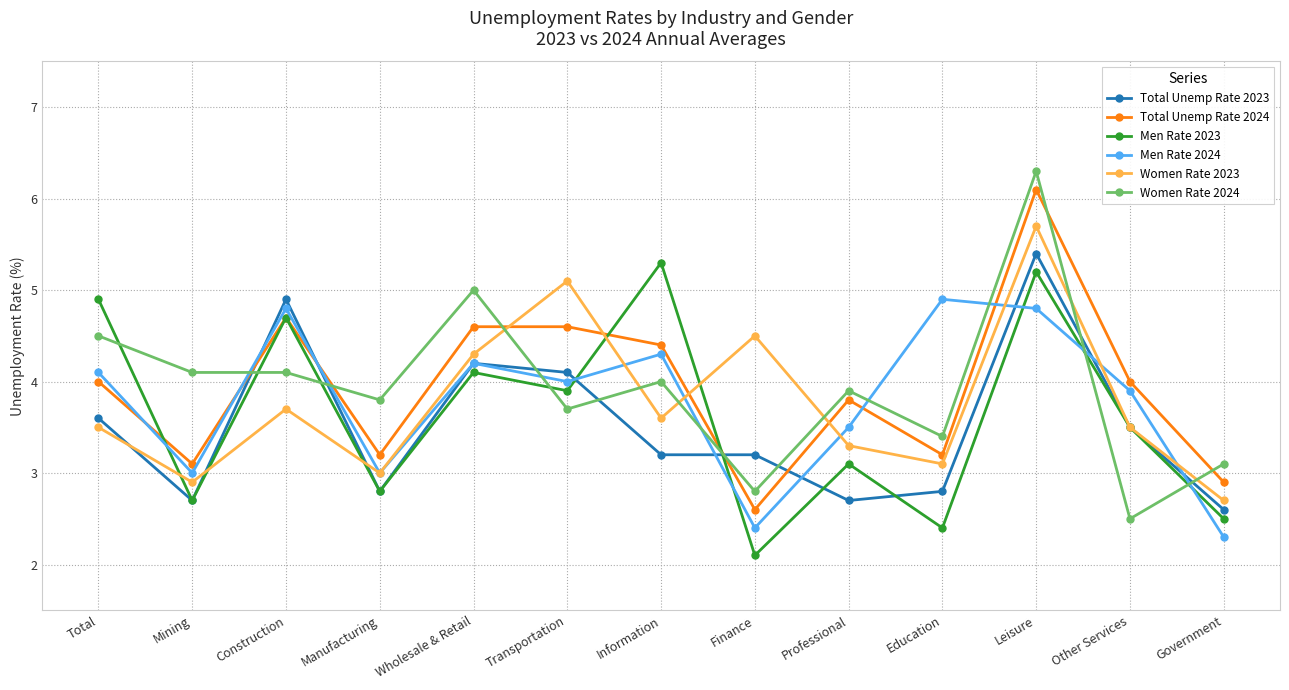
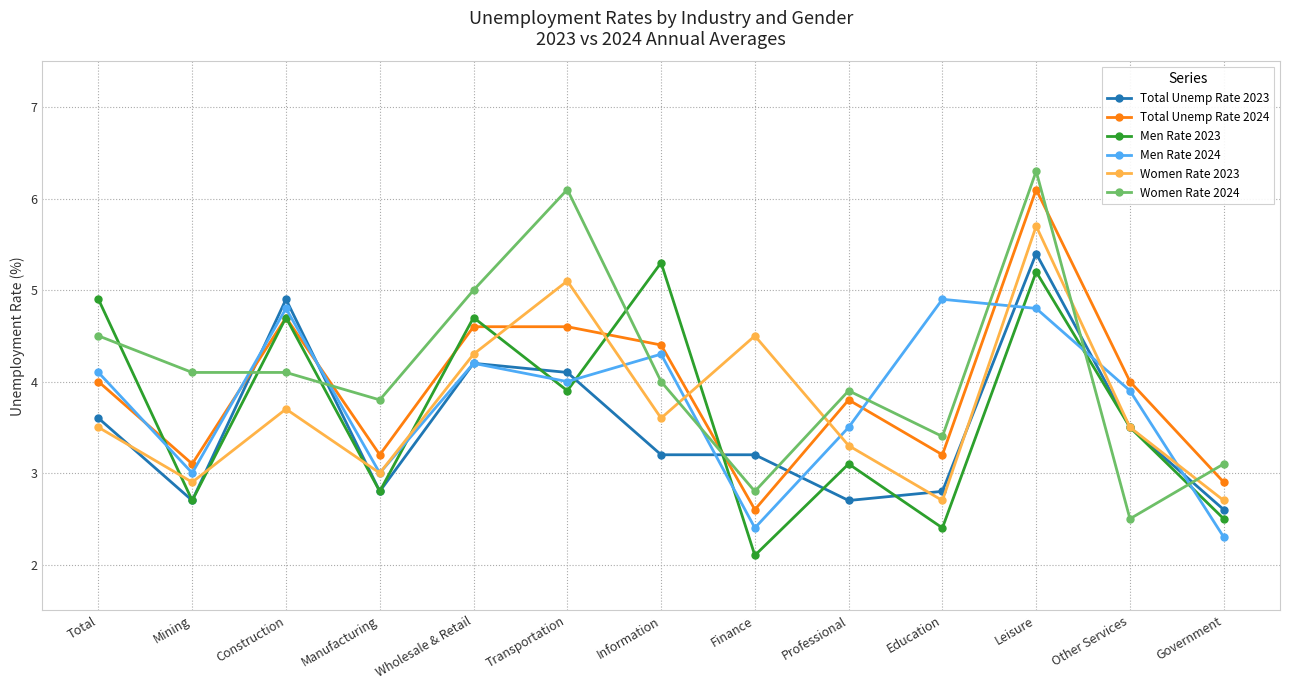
  {
    "Total Unemp Rate 2023": {
      "Total": 3.6,
      "Construction": 4.9,
      "Transportation": 4.1,
      "Information": 3.2,
      "Finance": 3.2,
      "Professional": 2.7,
      "Education": 2.8,
      "Leisure": 5.4,
      "Government": 2.6
    },
    "Total Unemp Rate 2024": {
      "Total": 4.0,
      "Mining": 3.1,
      "Manufacturing": 3.2,
      "Wholesale & Retail": 4.6,
      "Transportation": 4.6,
      "Information": 4.4,
      "Finance": 2.6,
      "Professional": 3.8,
      "Education": 3.2,
      "Leisure": 6.1,
      "Other Services": 4.0,
      "Government": 2.9
    },
    "Men Rate 2023": {
      "Total": 4.9,
-     "Wholesale & Retail": 4.1,
+     "Wholesale & Retail": 4.7,
      "Transportation": 3.9,
      "Information": 5.3,
      "Finance": 2.1,
      "Professional": 3.1,
      "Education": 2.4,
      "Leisure": 5.2,
      "Government": 2.5
    },
    "Men Rate 2024": {
      "Total": 4.1,
      "Mining": 3.0,
      "Construction": 4.8,
      "Transportation": 4.0,
      "Information": 4.3,
      "Finance": 2.4,
      "Professional": 3.5,
      "Education": 4.9,
      "Leisure": 4.8,
      "Other Services": 3.9,
      "Government": 2.3
    },
    "Women Rate 2023": {
      "Total": 3.5,
      "Mining": 2.9,
      "Construction": 3.7,
      "Wholesale & Retail": 4.3,
      "Transportation": 5.1,
      "Information": 3.6,
      "Finance": 4.5,
      "Professional": 3.3,
-     "Education": 3.1,
+     "Education": 2.7,
      "Leisure": 5.7,
      "Government": 2.7
    },
    "Women Rate 2024": {
      "Total": 4.5,
      "Mining": 4.1,
      "Construction": 4.1,
      "Manufacturing": 3.8,
      "Wholesale & Retail": 5.0,
-     "Transportation": 3.7,
+     "Transportation": 6.1,
      "Information": 4.0,
      "Finance": 2.8,
      "Professional": 3.9,
      "Education": 3.4,
      "Leisure": 6.3,
      "Other Services": 2.5,
      "Government": 3.1
    }
  }
